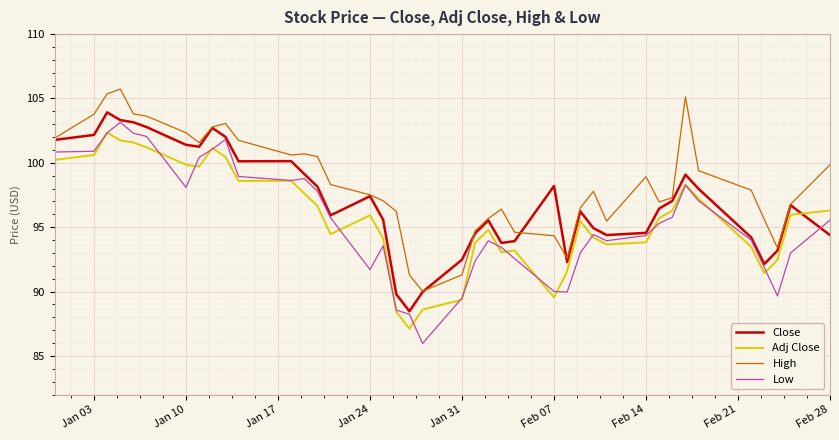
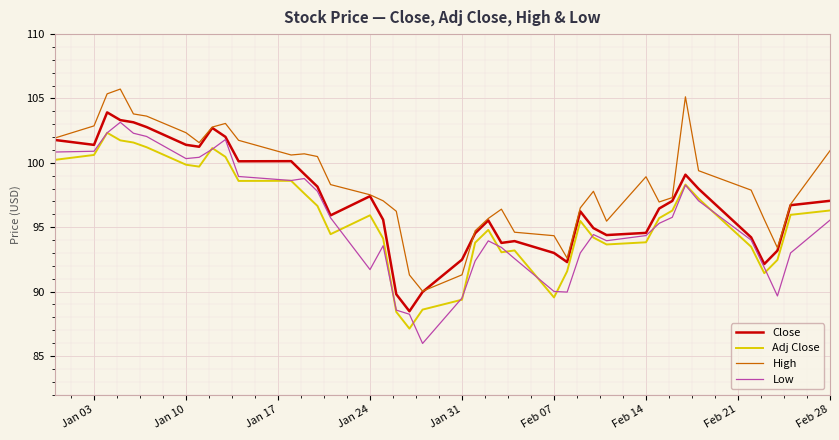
  {
    "Close": {
-     "Jan 03": 102.2,
+     "Jan 03": 101.4,
      "Jan 10": 101.4,
      "Jan 31": 92.5,
-     "Feb 07": 98.2,
+     "Feb 07": 93.0,
      "Feb 14": 94.6,
-     "Feb 28": 94.4
+     "Feb 28": 97.1
    },
    "Adj Close": {
      "Jan 03": 100.6,
      "Jan 10": 99.9,
      "Jan 24": 95.9,
      "Feb 07": 89.5,
      "Feb 14": 93.8,
      "Feb 28": 96.3
    },
    "High": {
-     "Jan 03": 103.8,
+     "Jan 03": 102.9,
      "Jan 10": 102.3,
      "Jan 31": 91.3,
      "Feb 07": 94.3,
      "Feb 14": 98.9,
-     "Feb 28": 99.8
+     "Feb 28": 100.9
    },
    "Low": {
      "Jan 03": 100.9,
-     "Jan 10": 98.1,
+     "Jan 10": 100.3,
      "Jan 24": 91.7,
      "Feb 07": 90.0,
      "Feb 14": 94.3,
      "Feb 28": 95.6
    }
  }
